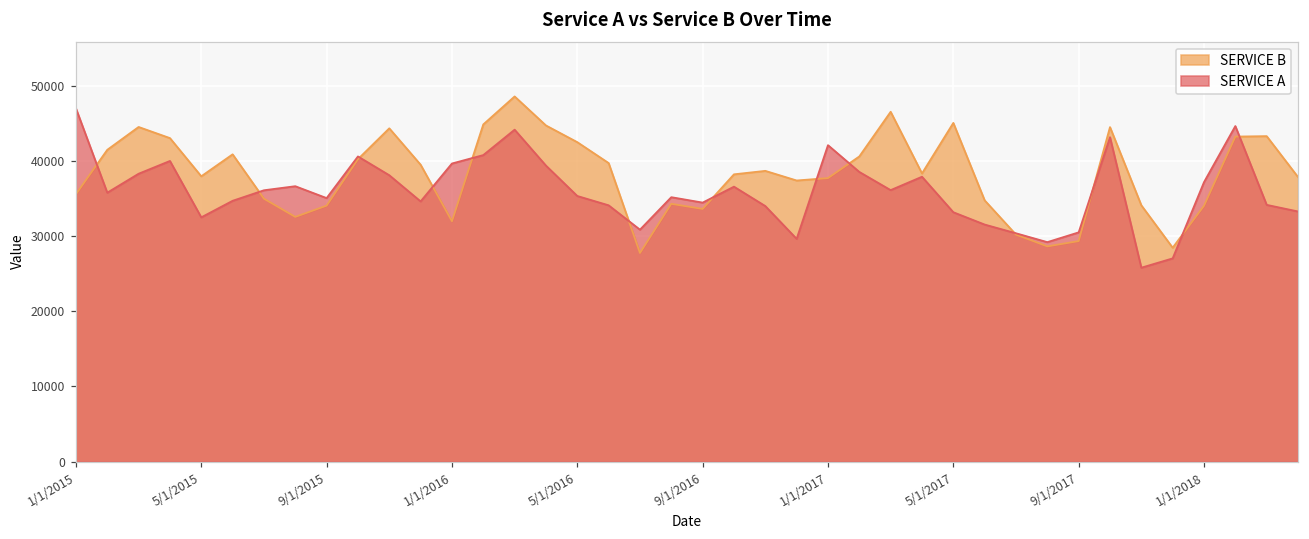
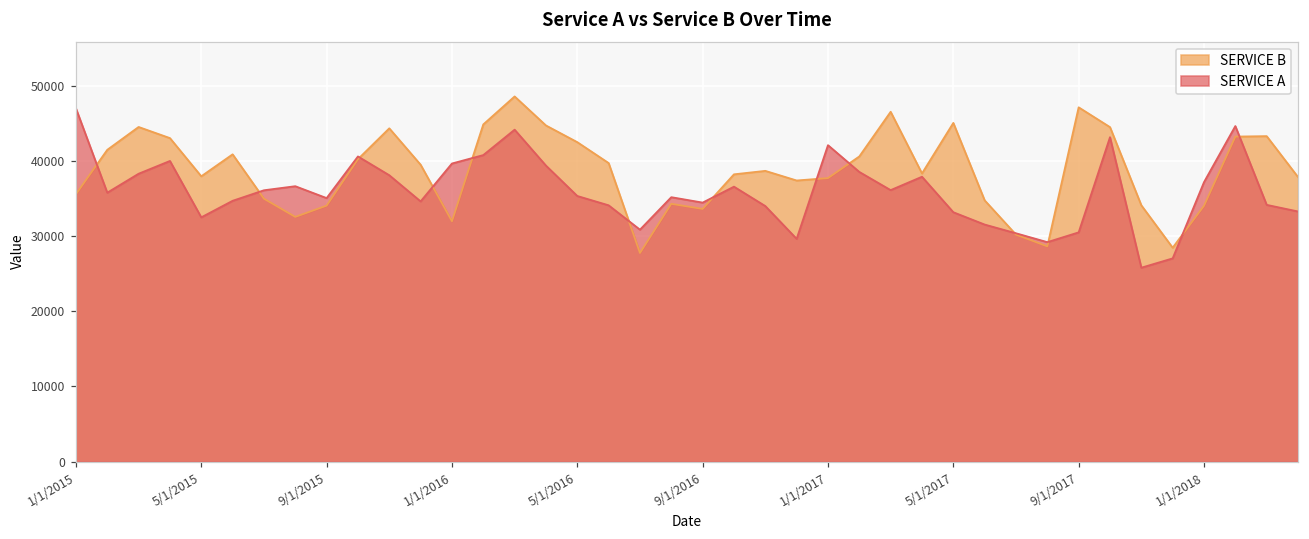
  {
    "SERVICE B": {
      "1/1/2015": 36000,
      "5/1/2015": 38000,
      "9/1/2015": 34000,
      "1/1/2016": 32000,
      "5/1/2016": 43000,
      "9/1/2016": 34000,
      "1/1/2017": 38000,
      "5/1/2017": 45000,
-     "9/1/2017": 29000,
+     "9/1/2017": 47000,
      "1/1/2018": 34000
    },
    "SERVICE A": {
      "1/1/2015": 47000,
      "5/1/2015": 33000,
      "9/1/2015": 35000,
      "1/1/2016": 40000,
      "5/1/2016": 35000,
      "9/1/2016": 34000,
      "1/1/2017": 42000,
      "5/1/2017": 33000,
      "9/1/2017": 31000,
      "1/1/2018": 37000
    }
  }
